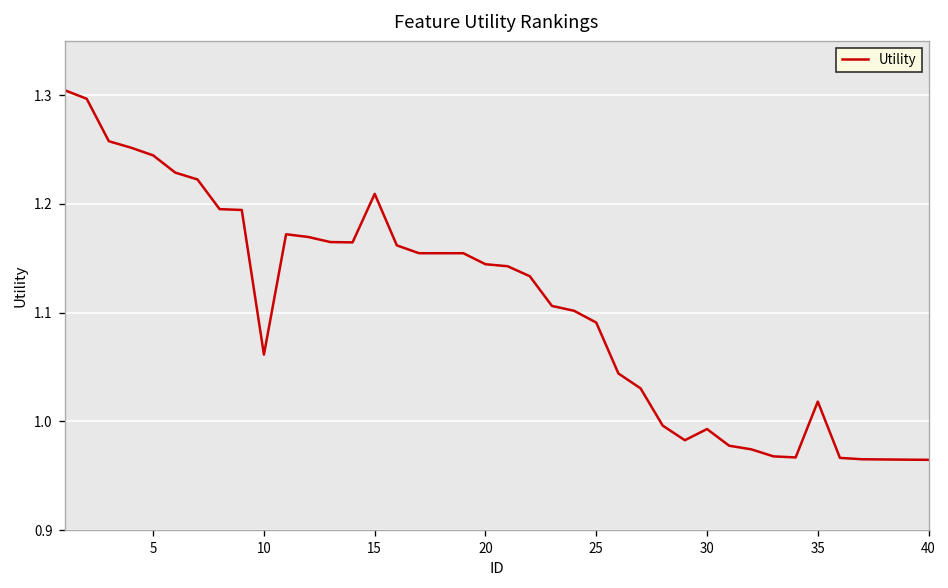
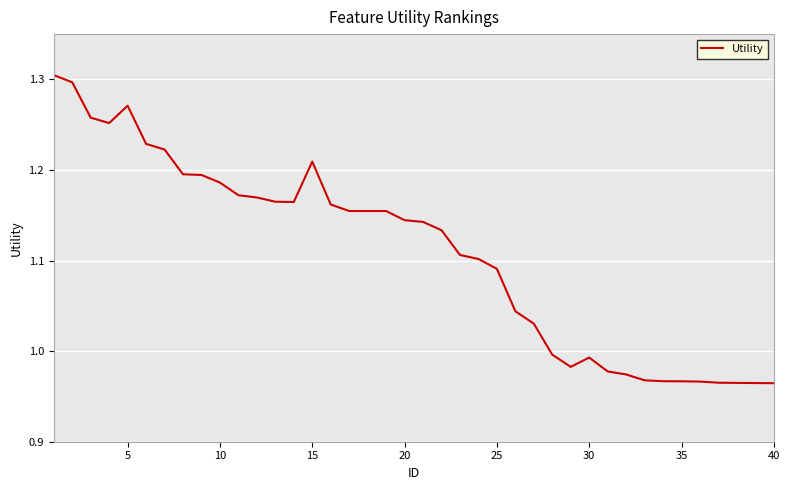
  {
-   "5": 1.24,
-   "10": 1.06,
+   "5": 1.27,
+   "10": 1.19,
    "15": 1.21,
    "20": 1.14,
    "25": 1.09,
    "30": 0.99,
-   "35": 1.02,
+   "35": 0.97,
    "40": 0.96
  }
